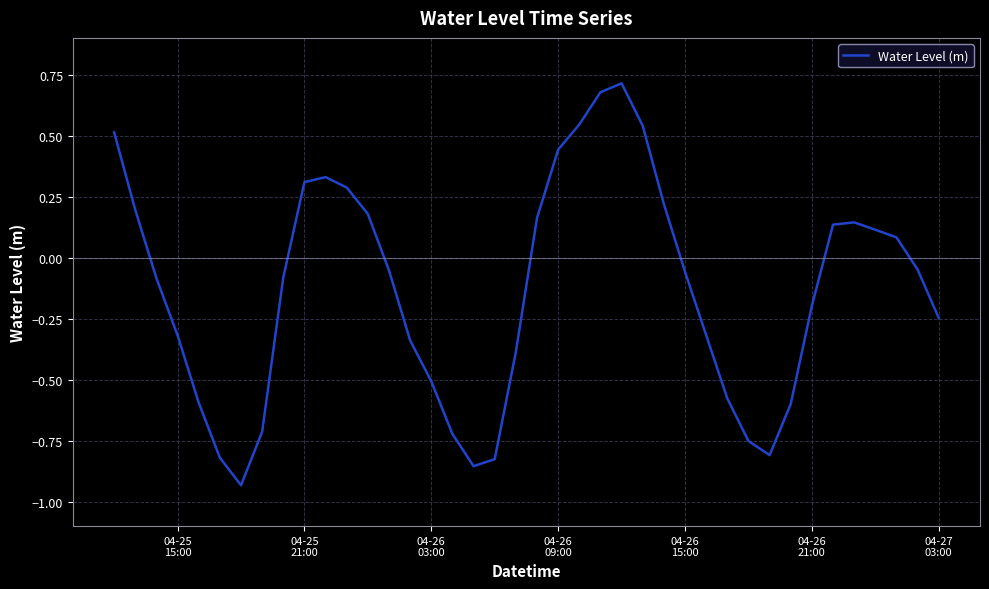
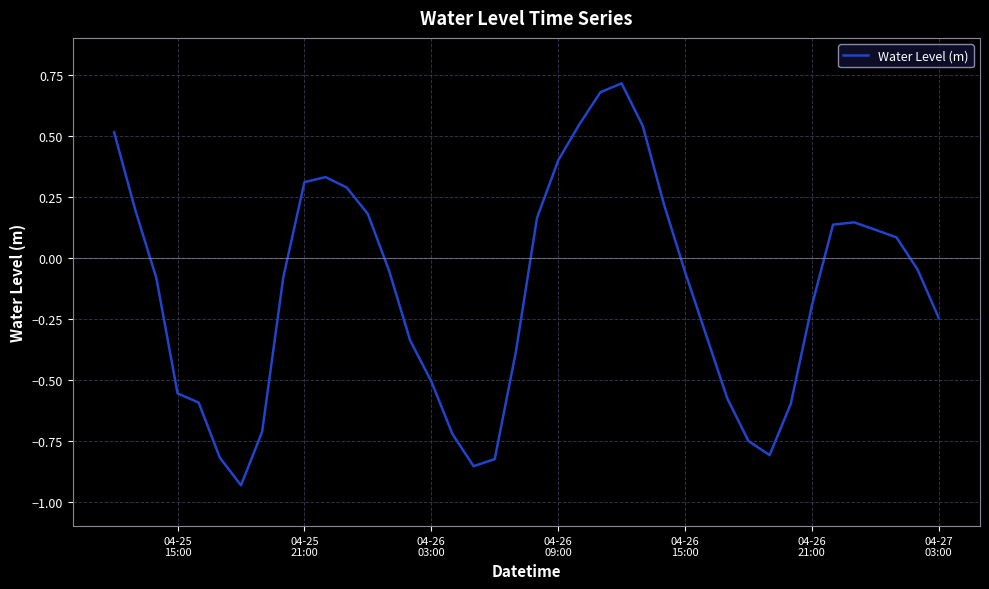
  {
-   "04-25 15:00": -0.32,
+   "04-25 15:00": -0.56,
    "04-25 21:00": 0.31,
    "04-26 03:00": -0.51,
-   "04-26 09:00": 0.44,
+   "04-26 09:00": 0.40,
    "04-26 15:00": -0.06,
    "04-26 21:00": -0.20,
    "04-27 03:00": -0.25
  }
